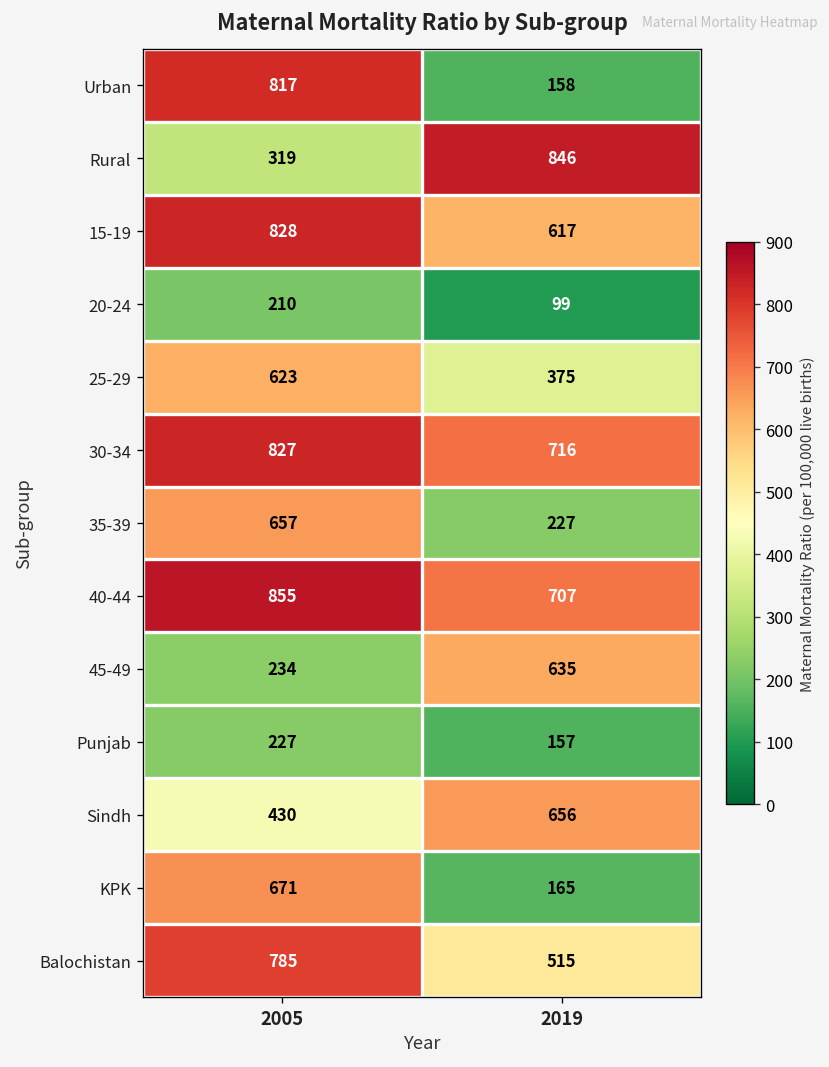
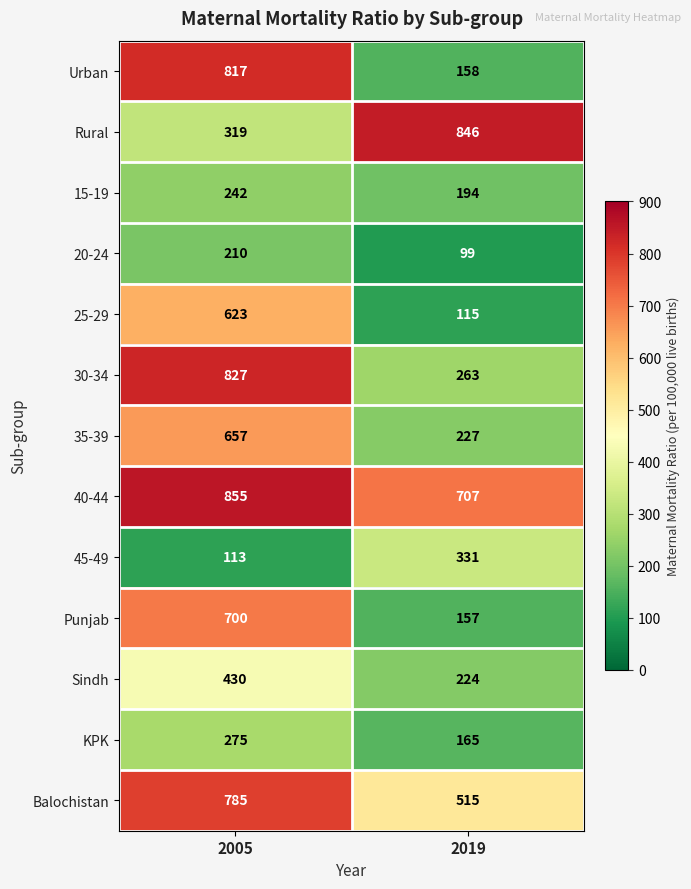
  {
    "Urban": {
      "2005": 817,
      "2019": 158
    },
    "Rural": {
      "2005": 319,
      "2019": 846
    },
    "15-19": {
-     "2005": 828,
-     "2019": 617
+     "2005": 242,
+     "2019": 194
    },
    "20-24": {
      "2005": 210,
      "2019": 99
    },
    "25-29": {
      "2005": 623,
-     "2019": 375
+     "2019": 115
    },
    "30-34": {
      "2005": 827,
-     "2019": 716
+     "2019": 263
    },
    "35-39": {
      "2005": 657,
      "2019": 227
    },
    "40-44": {
      "2005": 855,
      "2019": 707
    },
    "45-49": {
-     "2005": 234,
-     "2019": 635
+     "2005": 113,
+     "2019": 331
    },
    "Punjab": {
-     "2005": 227,
+     "2005": 700,
      "2019": 157
    },
    "Sindh": {
      "2005": 430,
-     "2019": 656
+     "2019": 224
    },
    "KPK": {
-     "2005": 671,
+     "2005": 275,
      "2019": 165
    },
    "Balochistan": {
      "2005": 785,
      "2019": 515
    }
  }
